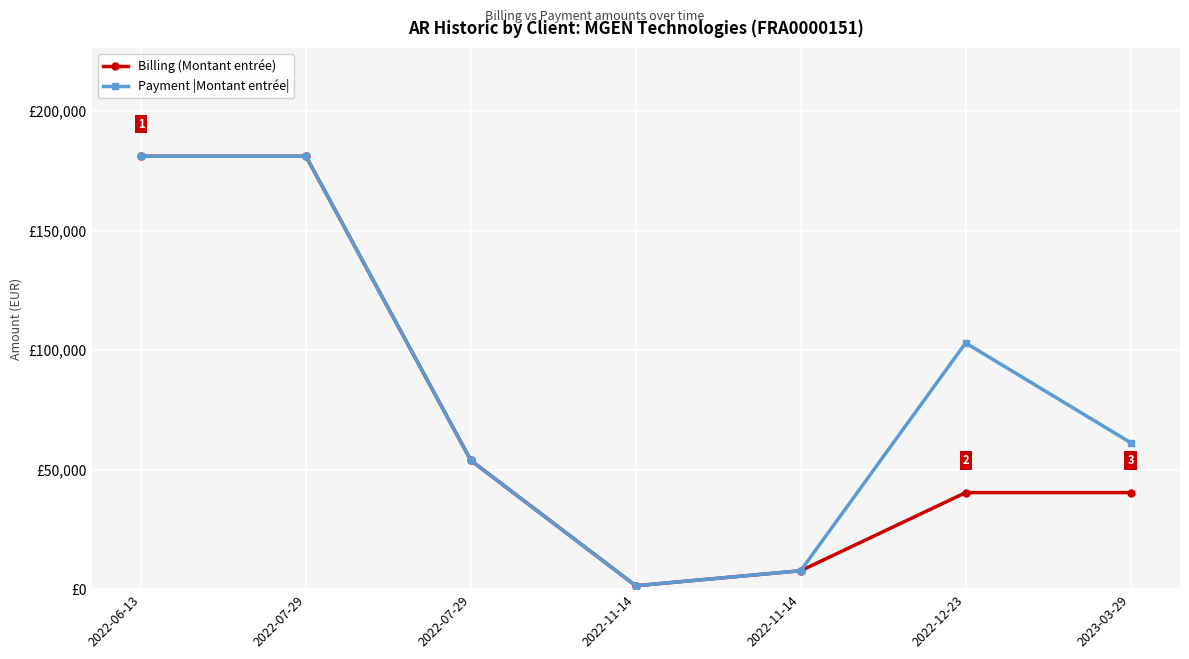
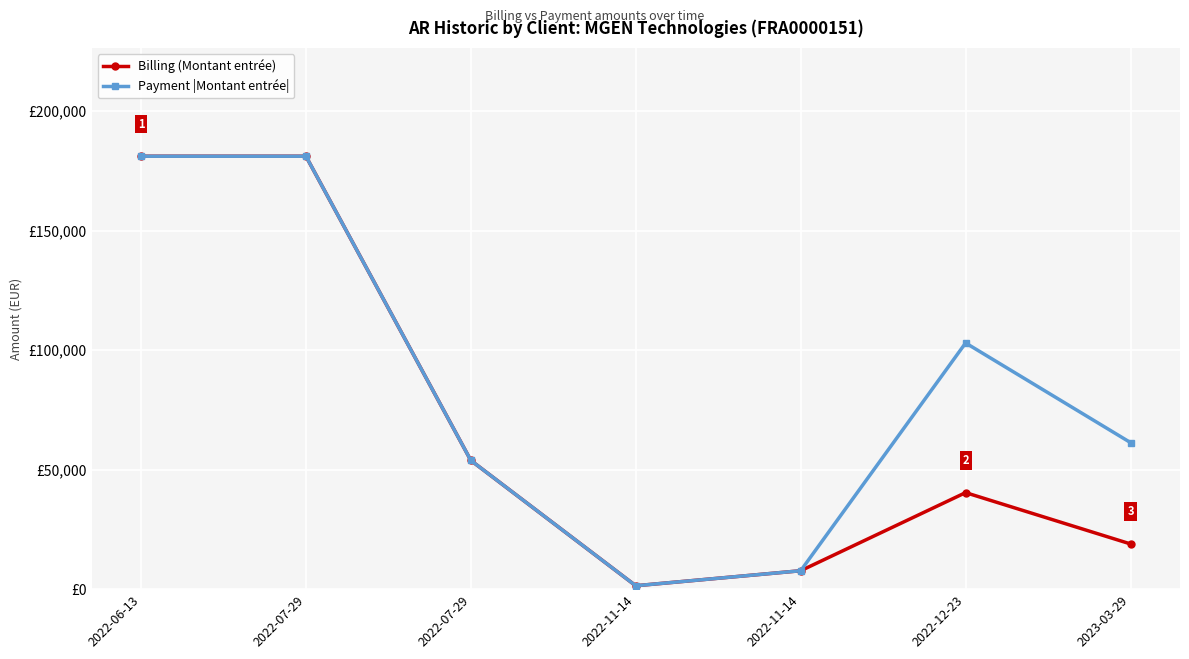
  {
    "Billing (Montant entrée)": {
      "2022-12-23": "£40,000",
-     "2023-03-29": "£40,000"
+     "2023-03-29": "£19,000"
    },
    "Payment |Montant entrée|": {
      "2022-12-23": "£103,000",
      "2023-03-29": "£61,000"
    }
  }
